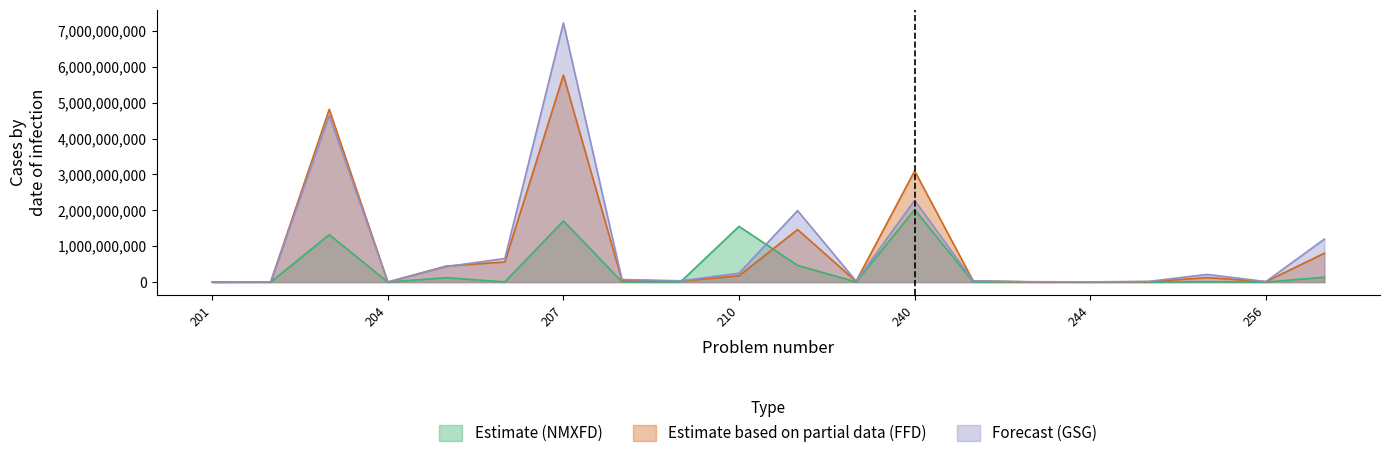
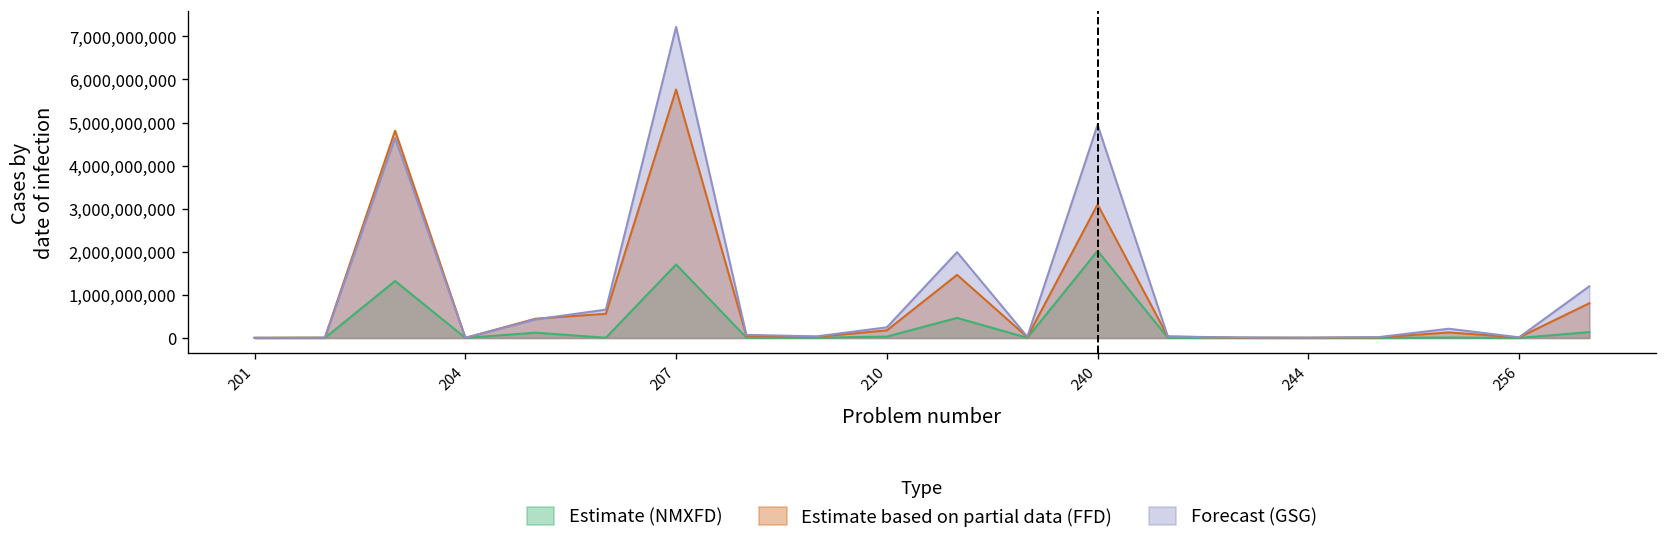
  {
    "Estimate (NMXFD)": {
      "207": "1,700,000,000",
-     "210": "1,600,000,000",
+     "210": "0",
      "240": "2,000,000,000"
    },
    "Estimate based on partial data (FFD)": {
      "207": "5,800,000,000",
      "240": "3,100,000,000"
    },
    "Forecast (GSG)": {
      "207": "7,200,000,000",
-     "240": "2,300,000,000"
+     "240": "4,900,000,000"
    }
  }
